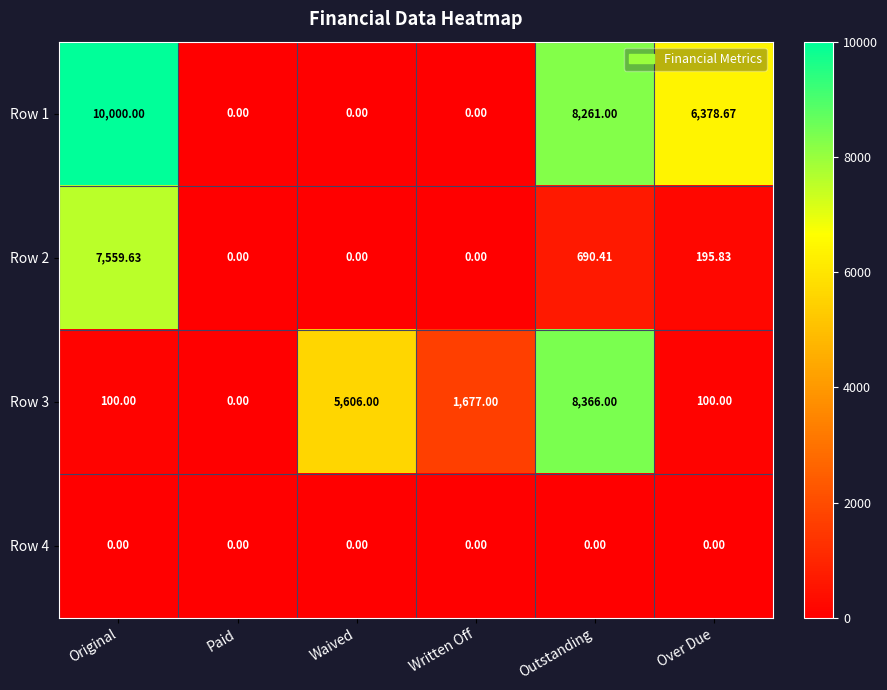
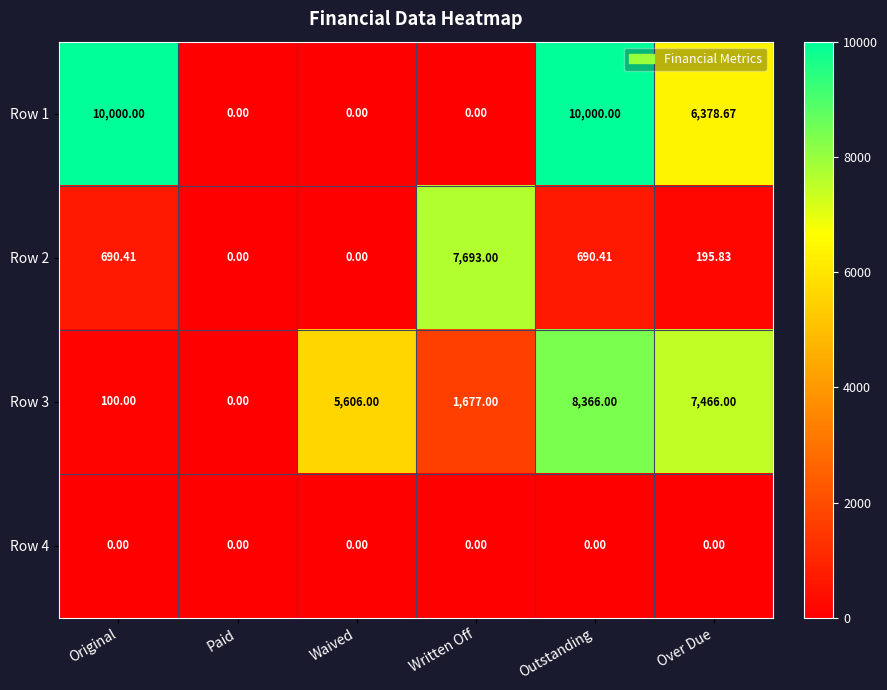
  {
    "Row 1": {
      "Original": "10,000.00",
      "Paid": "0.00",
      "Waived": "0.00",
      "Written Off": "0.00",
-     "Outstanding": "8,261.00",
+     "Outstanding": "10,000.00",
      "Over Due": "6,378.67"
    },
    "Row 2": {
-     "Original": "7,559.63",
+     "Original": "690.41",
      "Paid": "0.00",
      "Waived": "0.00",
-     "Written Off": "0.00",
+     "Written Off": "7,693.00",
      "Outstanding": "690.41",
      "Over Due": "195.83"
    },
    "Row 3": {
      "Original": "100.00",
      "Paid": "0.00",
      "Waived": "5,606.00",
      "Written Off": "1,677.00",
      "Outstanding": "8,366.00",
-     "Over Due": "100.00"
+     "Over Due": "7,466.00"
    },
    "Row 4": {
      "Original": "0.00",
      "Paid": "0.00",
      "Waived": "0.00",
      "Written Off": "0.00",
      "Outstanding": "0.00",
      "Over Due": "0.00"
    }
  }
